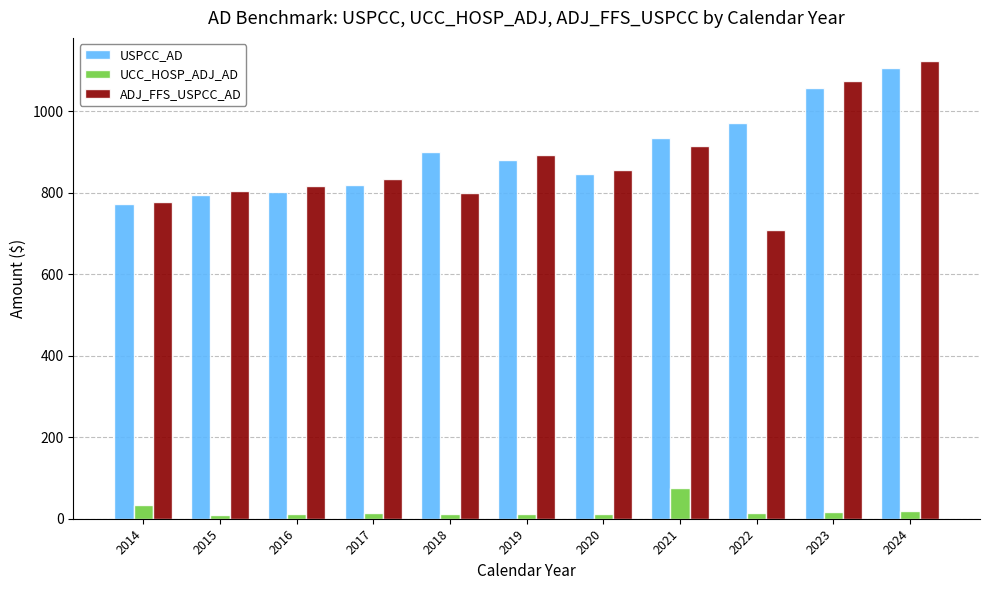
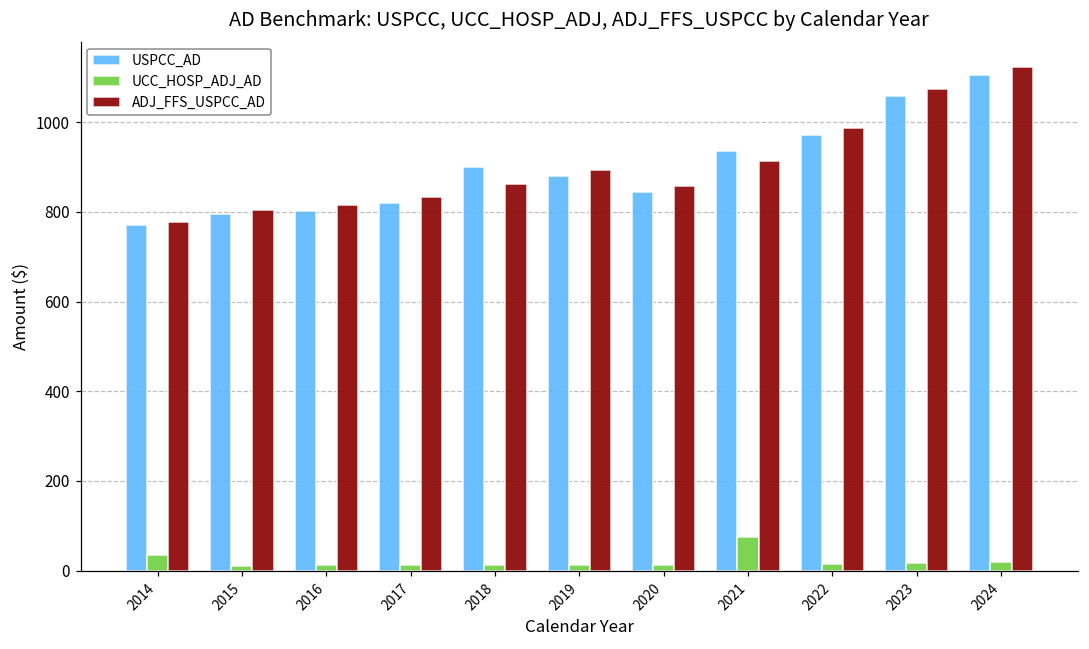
  {
    "USPCC_AD": {
      "2014": 770,
      "2015": 800,
      "2016": 800,
      "2017": 820,
      "2018": 900,
      "2019": 880,
      "2020": 840,
      "2021": 930,
      "2022": 970,
      "2023": 1060,
      "2024": 1110
    },
    "UCC_HOSP_ADJ_AD": {
      "2014": 30,
      "2015": 10,
      "2016": 10,
      "2017": 10,
      "2018": 10,
      "2019": 10,
      "2020": 10,
      "2021": 70,
      "2022": 20,
      "2023": 20,
      "2024": 20
    },
    "ADJ_FFS_USPCC_AD": {
      "2014": 780,
      "2015": 800,
      "2016": 820,
      "2017": 830,
-     "2018": 800,
+     "2018": 860,
      "2019": 890,
      "2020": 860,
      "2021": 910,
-     "2022": 710,
+     "2022": 990,
      "2023": 1080,
      "2024": 1120
    }
  }
